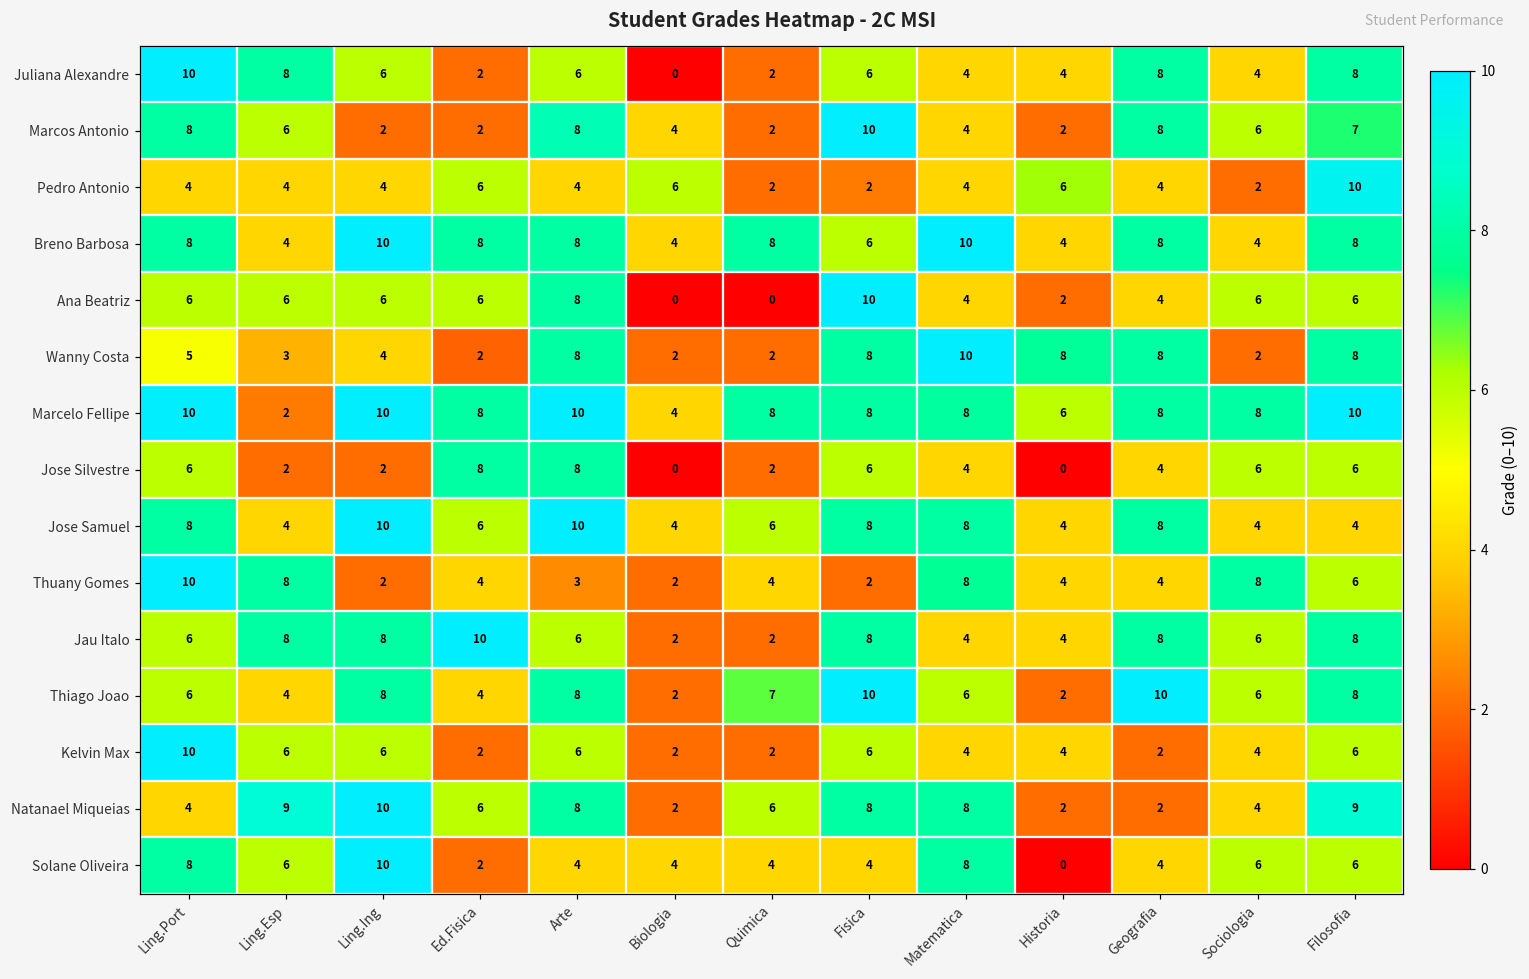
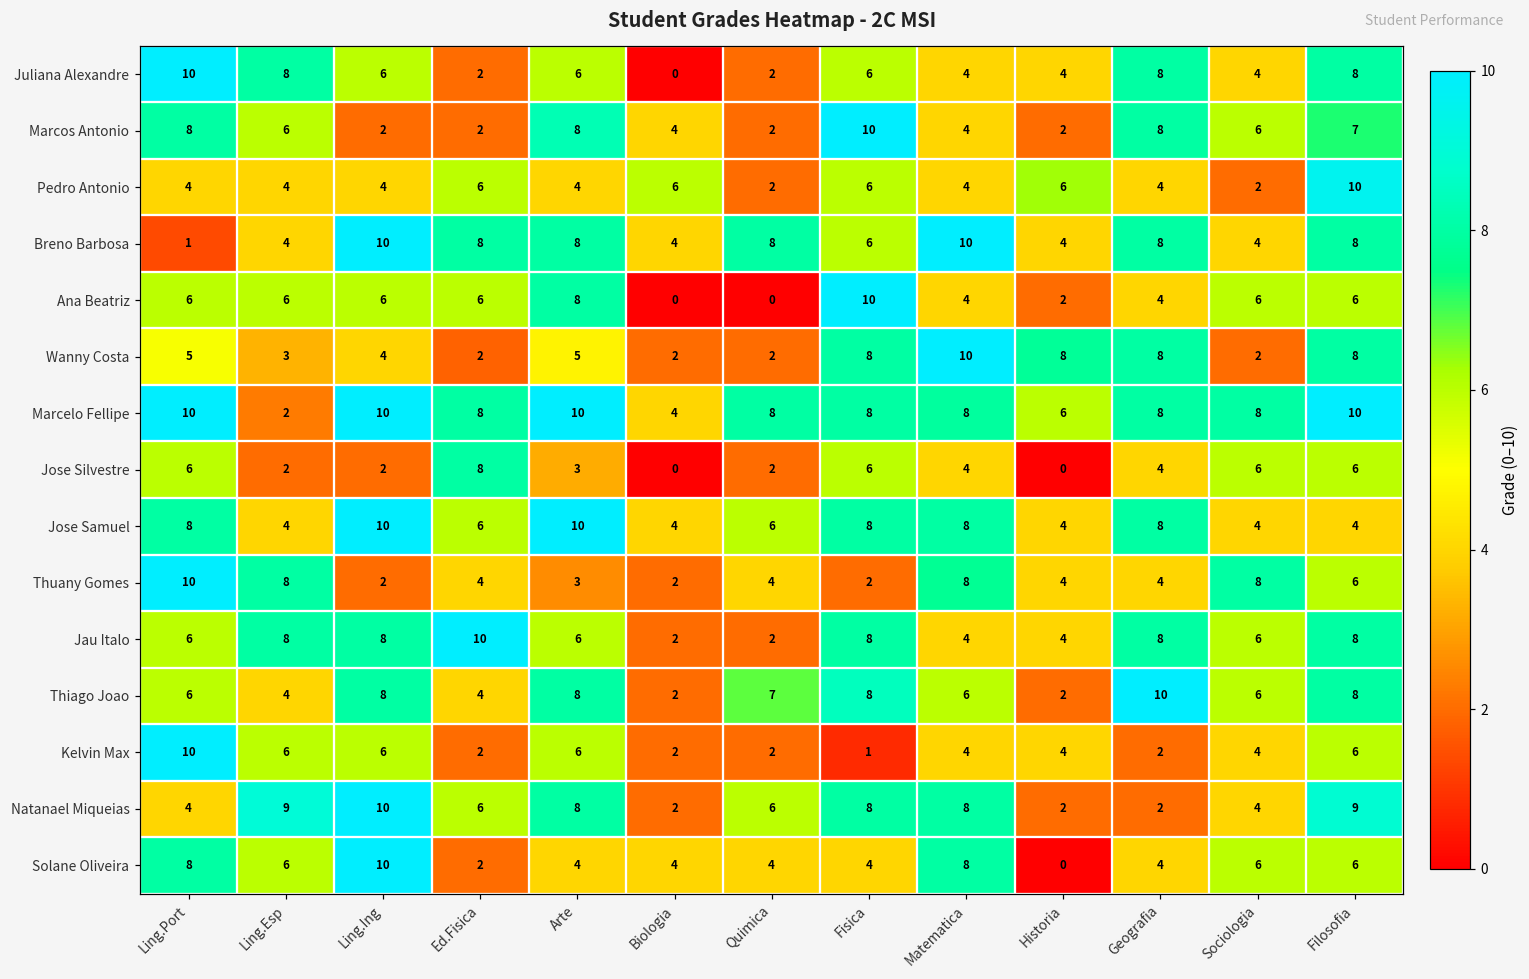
  {
    "Juliana Alexandre": {
      "Ling.Port": 10,
      "Ling.Esp": 8,
      "Ling.Ing": 6,
      "Ed.Fisica": 2,
      "Arte": 6,
      "Biologia": 0,
      "Quimica": 2,
      "Fisica": 6,
      "Matematica": 4,
      "Historia": 4,
      "Geografia": 8,
      "Sociologia": 4,
      "Filosofia": 8
    },
    "Marcos Antonio": {
      "Ling.Port": 8,
      "Ling.Esp": 6,
      "Ling.Ing": 2,
      "Ed.Fisica": 2,
      "Arte": 8,
      "Biologia": 4,
      "Quimica": 2,
      "Fisica": 10,
      "Matematica": 4,
      "Historia": 2,
      "Geografia": 8,
      "Sociologia": 6,
      "Filosofia": 7
    },
    "Pedro Antonio": {
      "Ling.Port": 4,
      "Ling.Esp": 4,
      "Ling.Ing": 4,
      "Ed.Fisica": 6,
      "Arte": 4,
      "Biologia": 6,
      "Quimica": 2,
-     "Fisica": 2,
+     "Fisica": 6,
      "Matematica": 4,
      "Historia": 6,
      "Geografia": 4,
      "Sociologia": 2,
      "Filosofia": 10
    },
    "Breno Barbosa": {
-     "Ling.Port": 8,
+     "Ling.Port": 1,
      "Ling.Esp": 4,
      "Ling.Ing": 10,
      "Ed.Fisica": 8,
      "Arte": 8,
      "Biologia": 4,
      "Quimica": 8,
      "Fisica": 6,
      "Matematica": 10,
      "Historia": 4,
      "Geografia": 8,
      "Sociologia": 4,
      "Filosofia": 8
    },
    "Ana Beatriz": {
      "Ling.Port": 6,
      "Ling.Esp": 6,
      "Ling.Ing": 6,
      "Ed.Fisica": 6,
      "Arte": 8,
      "Biologia": 0,
      "Quimica": 0,
      "Fisica": 10,
      "Matematica": 4,
      "Historia": 2,
      "Geografia": 4,
      "Sociologia": 6,
      "Filosofia": 6
    },
    "Wanny Costa": {
      "Ling.Port": 5,
      "Ling.Esp": 3,
      "Ling.Ing": 4,
      "Ed.Fisica": 2,
-     "Arte": 8,
+     "Arte": 5,
      "Biologia": 2,
      "Quimica": 2,
      "Fisica": 8,
      "Matematica": 10,
      "Historia": 8,
      "Geografia": 8,
      "Sociologia": 2,
      "Filosofia": 8
    },
    "Marcelo Fellipe": {
      "Ling.Port": 10,
      "Ling.Esp": 2,
      "Ling.Ing": 10,
      "Ed.Fisica": 8,
      "Arte": 10,
      "Biologia": 4,
      "Quimica": 8,
      "Fisica": 8,
      "Matematica": 8,
      "Historia": 6,
      "Geografia": 8,
      "Sociologia": 8,
      "Filosofia": 10
    },
    "Jose Silvestre": {
      "Ling.Port": 6,
      "Ling.Esp": 2,
      "Ling.Ing": 2,
      "Ed.Fisica": 8,
-     "Arte": 8,
+     "Arte": 3,
      "Biologia": 0,
      "Quimica": 2,
      "Fisica": 6,
      "Matematica": 4,
      "Historia": 0,
      "Geografia": 4,
      "Sociologia": 6,
      "Filosofia": 6
    },
    "Jose Samuel": {
      "Ling.Port": 8,
      "Ling.Esp": 4,
      "Ling.Ing": 10,
      "Ed.Fisica": 6,
      "Arte": 10,
      "Biologia": 4,
      "Quimica": 6,
      "Fisica": 8,
      "Matematica": 8,
      "Historia": 4,
      "Geografia": 8,
      "Sociologia": 4,
      "Filosofia": 4
    },
    "Thuany Gomes": {
      "Ling.Port": 10,
      "Ling.Esp": 8,
      "Ling.Ing": 2,
      "Ed.Fisica": 4,
      "Arte": 3,
      "Biologia": 2,
      "Quimica": 4,
      "Fisica": 2,
      "Matematica": 8,
      "Historia": 4,
      "Geografia": 4,
      "Sociologia": 8,
      "Filosofia": 6
    },
    "Jau Italo": {
      "Ling.Port": 6,
      "Ling.Esp": 8,
      "Ling.Ing": 8,
      "Ed.Fisica": 10,
      "Arte": 6,
      "Biologia": 2,
      "Quimica": 2,
      "Fisica": 8,
      "Matematica": 4,
      "Historia": 4,
      "Geografia": 8,
      "Sociologia": 6,
      "Filosofia": 8
    },
    "Thiago Joao": {
      "Ling.Port": 6,
      "Ling.Esp": 4,
      "Ling.Ing": 8,
      "Ed.Fisica": 4,
      "Arte": 8,
      "Biologia": 2,
      "Quimica": 7,
-     "Fisica": 10,
+     "Fisica": 8,
      "Matematica": 6,
      "Historia": 2,
      "Geografia": 10,
      "Sociologia": 6,
      "Filosofia": 8
    },
    "Kelvin Max": {
      "Ling.Port": 10,
      "Ling.Esp": 6,
      "Ling.Ing": 6,
      "Ed.Fisica": 2,
      "Arte": 6,
      "Biologia": 2,
      "Quimica": 2,
-     "Fisica": 6,
+     "Fisica": 1,
      "Matematica": 4,
      "Historia": 4,
      "Geografia": 2,
      "Sociologia": 4,
      "Filosofia": 6
    },
    "Natanael Miqueias": {
      "Ling.Port": 4,
      "Ling.Esp": 9,
      "Ling.Ing": 10,
      "Ed.Fisica": 6,
      "Arte": 8,
      "Biologia": 2,
      "Quimica": 6,
      "Fisica": 8,
      "Matematica": 8,
      "Historia": 2,
      "Geografia": 2,
      "Sociologia": 4,
      "Filosofia": 9
    },
    "Solane Oliveira": {
      "Ling.Port": 8,
      "Ling.Esp": 6,
      "Ling.Ing": 10,
      "Ed.Fisica": 2,
      "Arte": 4,
      "Biologia": 4,
      "Quimica": 4,
      "Fisica": 4,
      "Matematica": 8,
      "Historia": 0,
      "Geografia": 4,
      "Sociologia": 6,
      "Filosofia": 6
    }
  }
